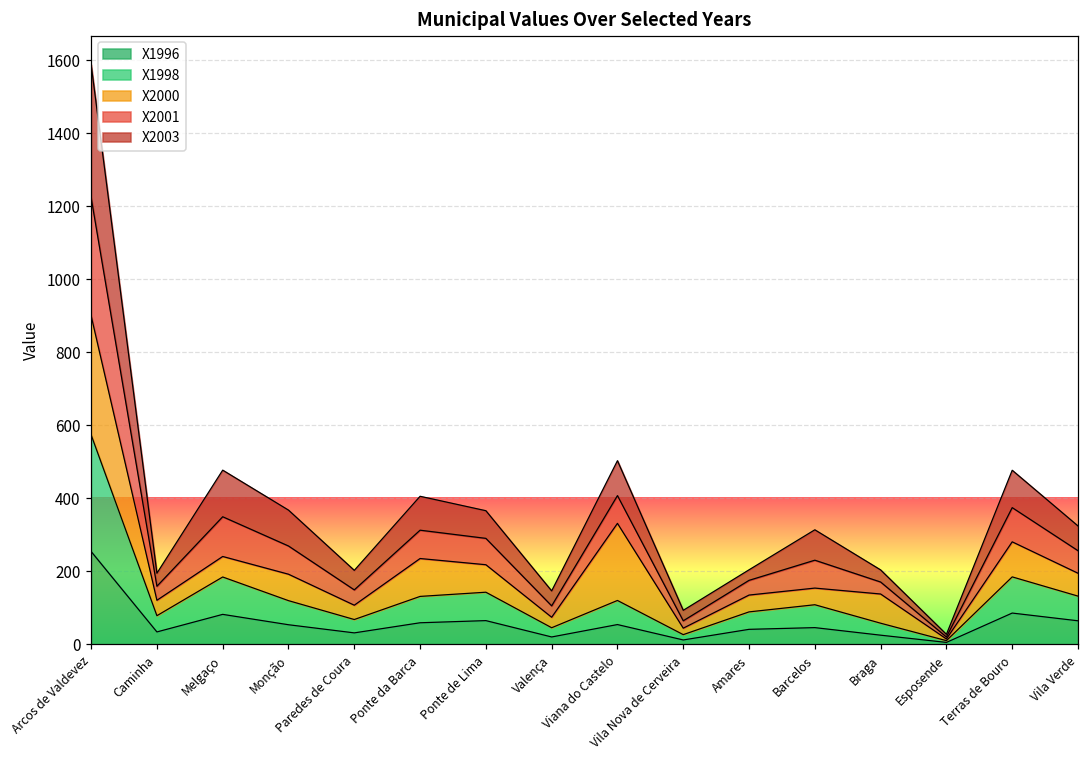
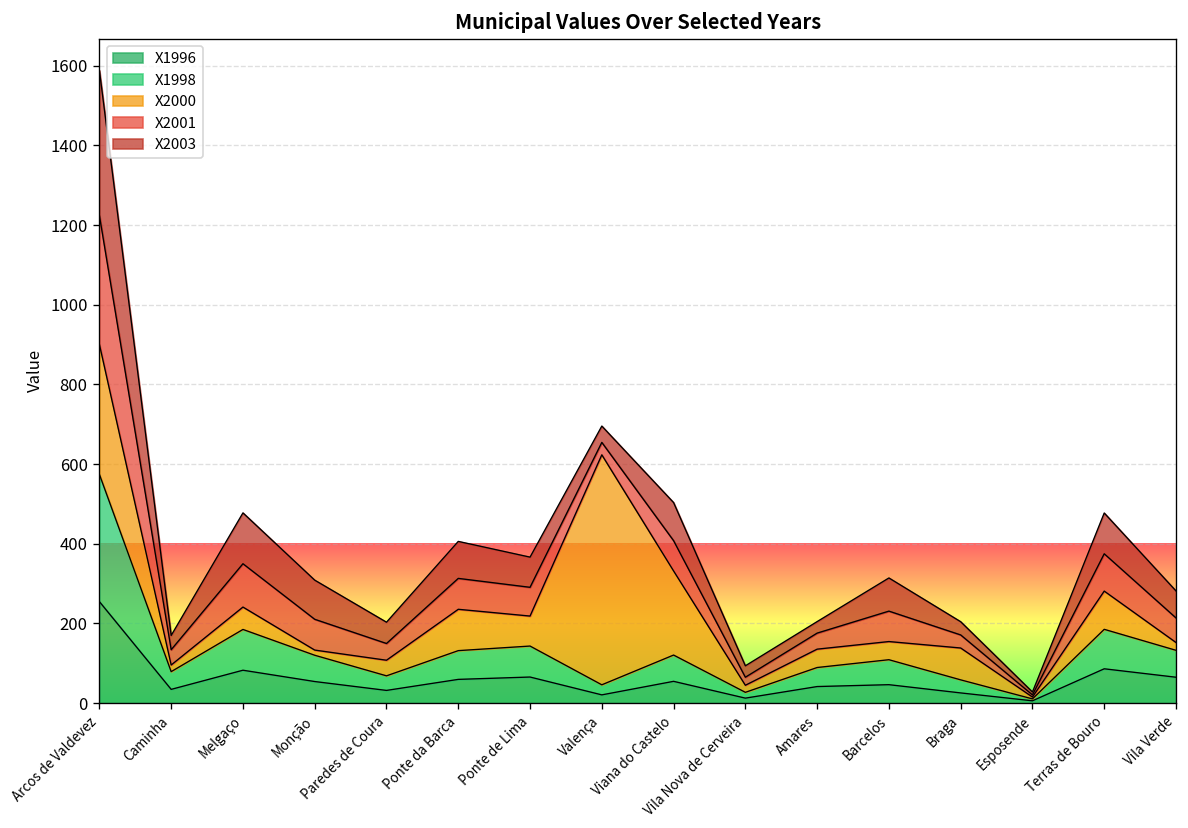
  {
    "X2000": {
      "Arcos de Valdevez": 330,
-     "Caminha": 40,
+     "Caminha": 20,
      "Melgaço": 60,
-     "Monção": 70,
+     "Monção": 10,
      "Paredes de Coura": 40,
      "Ponte da Barca": 100,
      "Ponte de Lima": 80,
-     "Valença": 30,
+     "Valença": 580,
      "Viana do Castelo": 210,
      "Vila Nova de Cerveira": 20,
      "Amares": 50,
      "Barcelos": 50,
      "Braga": 80,
      "Terras de Bouro": 100,
-     "Vila Verde": 60
+     "Vila Verde": 20
    }
  }
